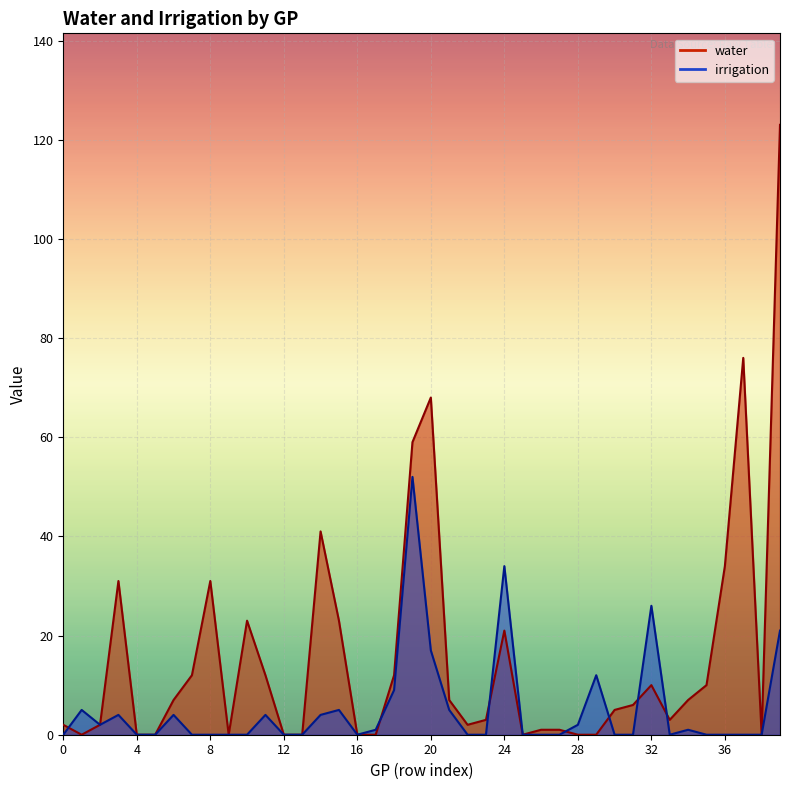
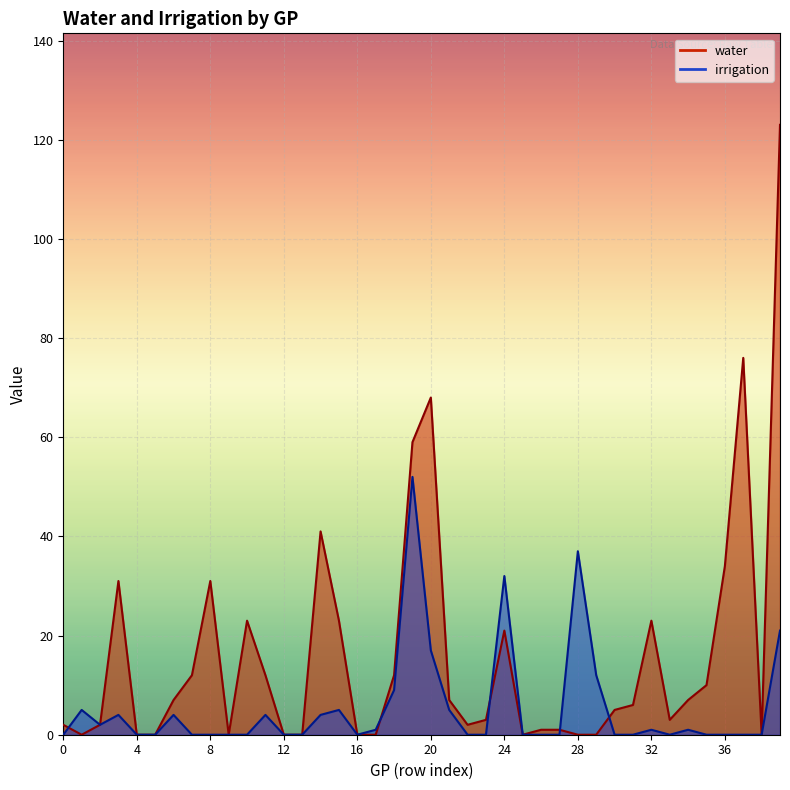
  {
    "water": {
      "0": 2,
      "8": 31,
      "20": 68,
      "24": 21,
      "28": 0,
-     "32": 10,
+     "32": 23,
      "36": 34
    },
    "irrigation": {
      "0": 0,
      "8": 0,
      "20": 17,
-     "24": 34,
-     "28": 2,
-     "32": 26,
+     "24": 32,
+     "28": 37,
+     "32": 1,
      "36": 0
    }
  }
